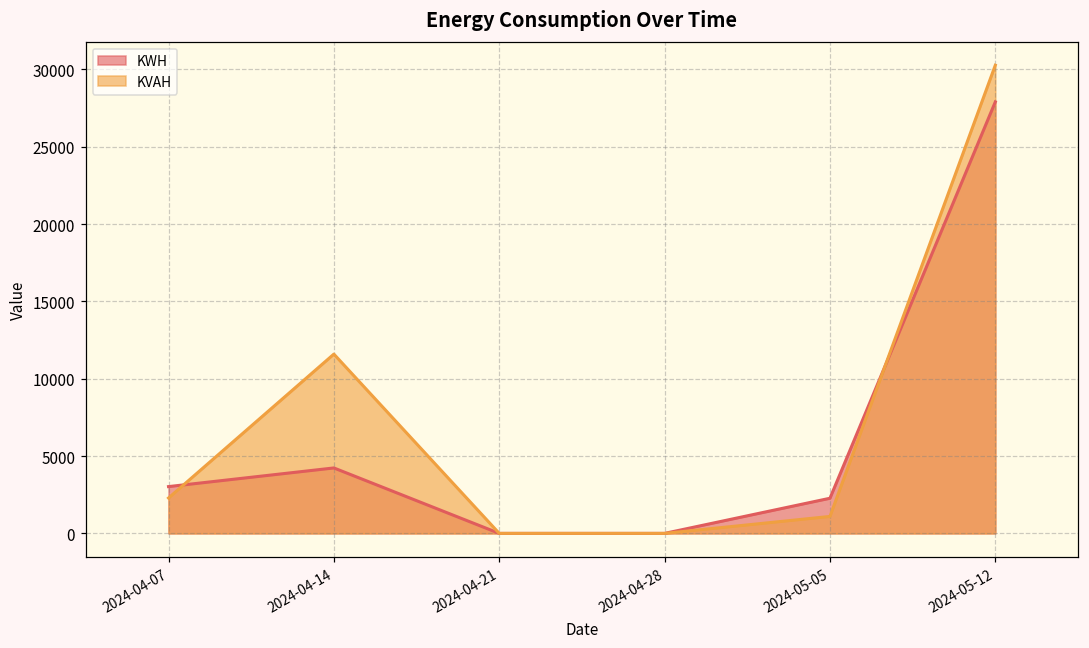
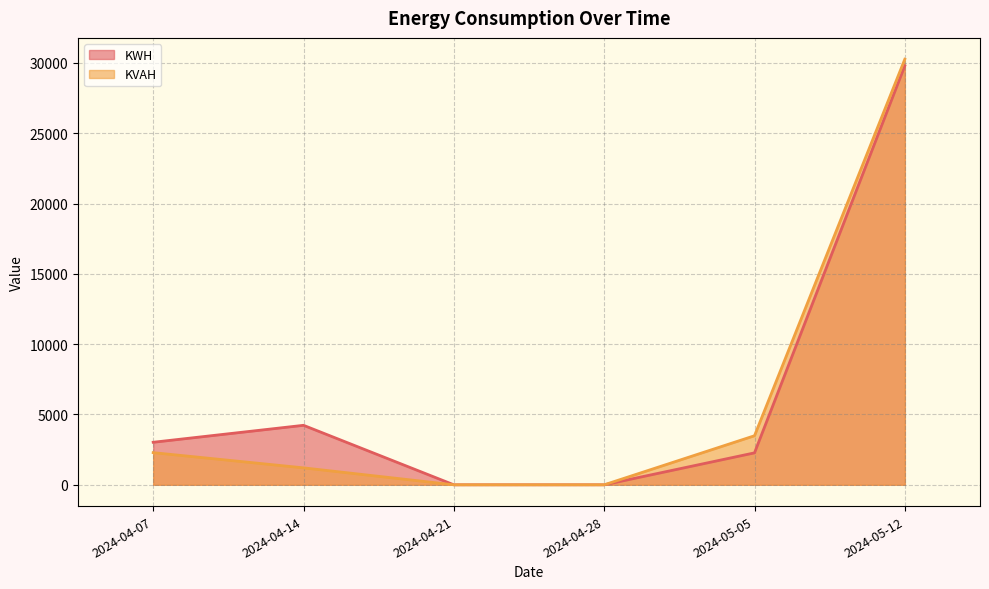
  {
    "KWH": {
      "2024-04-07": 3000,
      "2024-04-14": 4200,
      "2024-05-05": 2300,
-     "2024-05-12": 27900
+     "2024-05-12": 29800
    },
    "KVAH": {
      "2024-04-07": 2300,
-     "2024-04-14": 11600,
-     "2024-05-05": 1100,
+     "2024-04-14": 1200,
+     "2024-05-05": 3500,
      "2024-05-12": 30300
    }
  }
